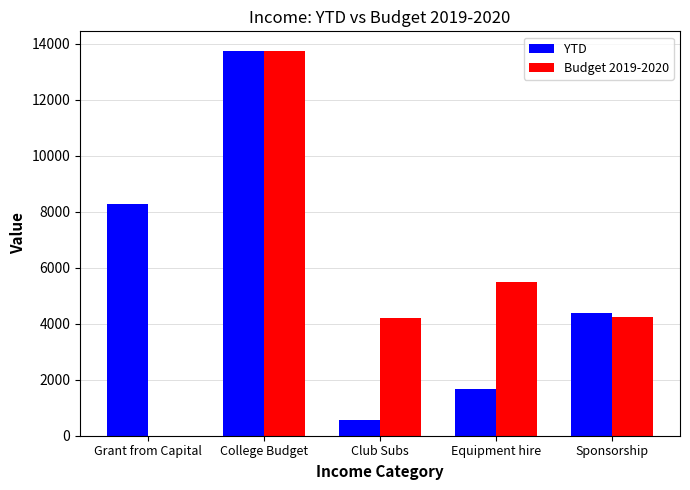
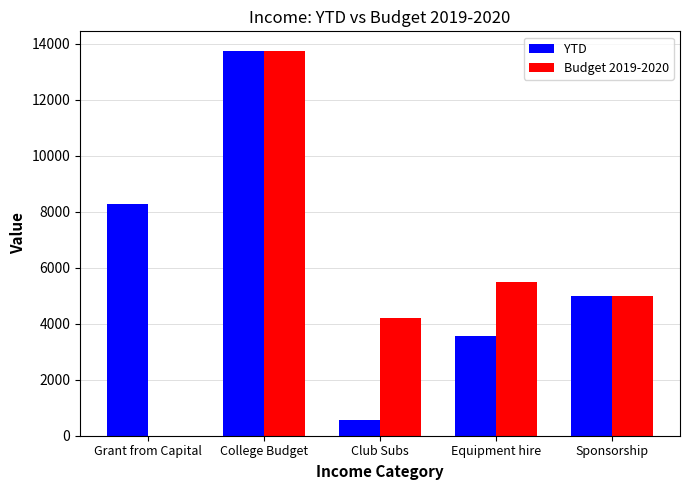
  {
    "YTD": {
      "Grant from Capital": 8300,
      "College Budget": 13800,
      "Club Subs": 600,
-     "Equipment hire": 1700,
-     "Sponsorship": 4400
+     "Equipment hire": 3600,
+     "Sponsorship": 5000
    },
    "Budget 2019-2020": {
      "Grant from Capital": 0,
      "College Budget": 13800,
      "Club Subs": 4200,
      "Equipment hire": 5500,
-     "Sponsorship": 4300
+     "Sponsorship": 5000
    }
  }
